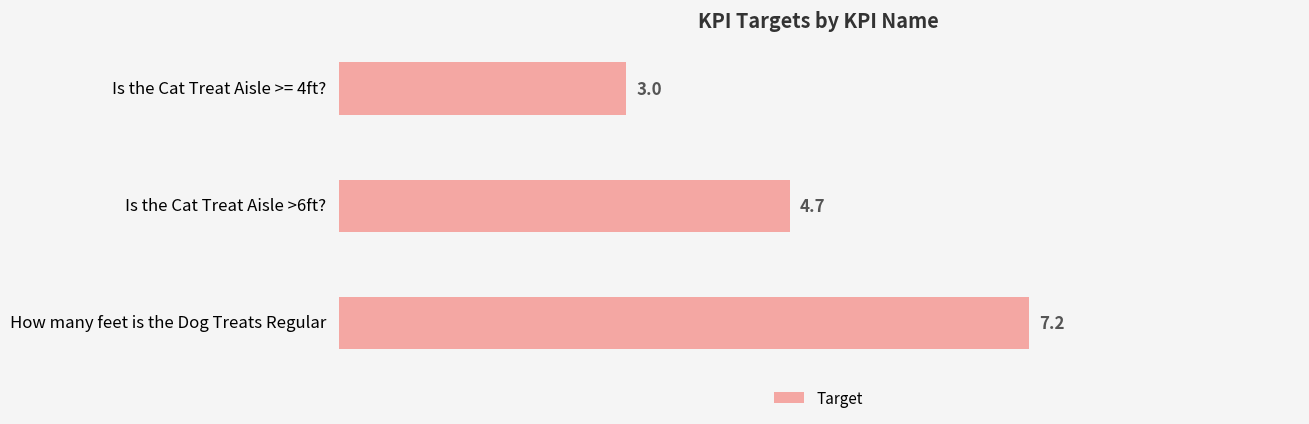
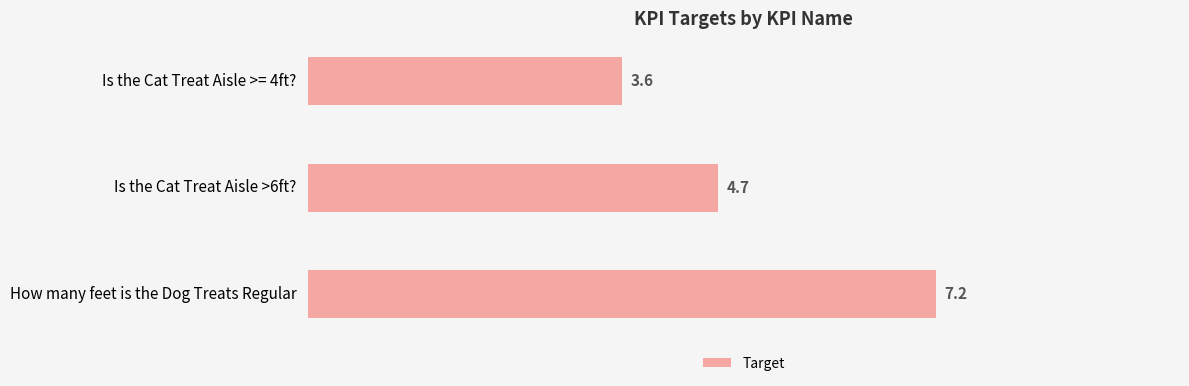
  {
-   "Is the Cat Treat Aisle >= 4ft?": 3.0,
+   "Is the Cat Treat Aisle >= 4ft?": 3.6,
    "Is the Cat Treat Aisle >6ft?": 4.7,
    "How many feet is the Dog Treats Regular": 7.2
  }
